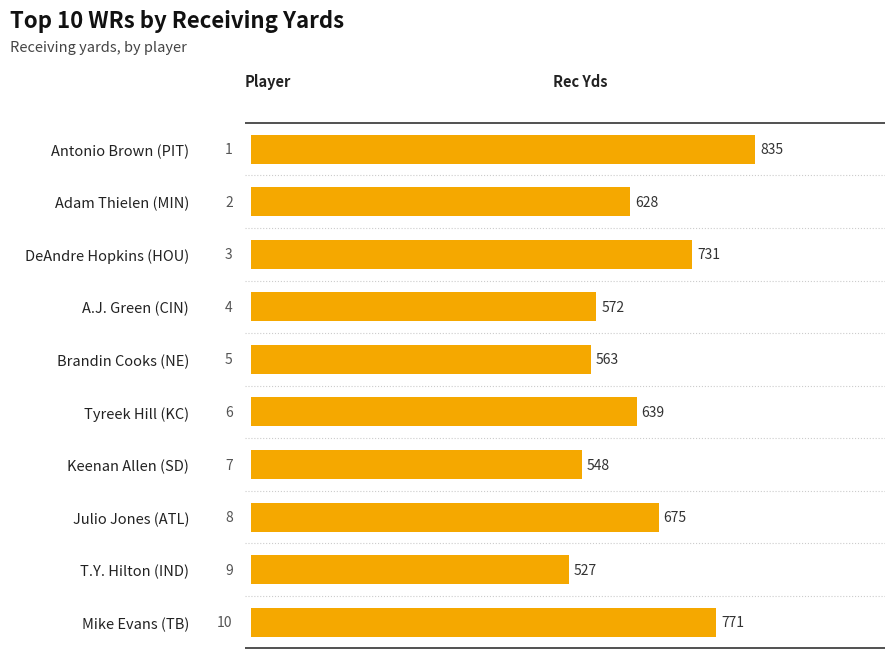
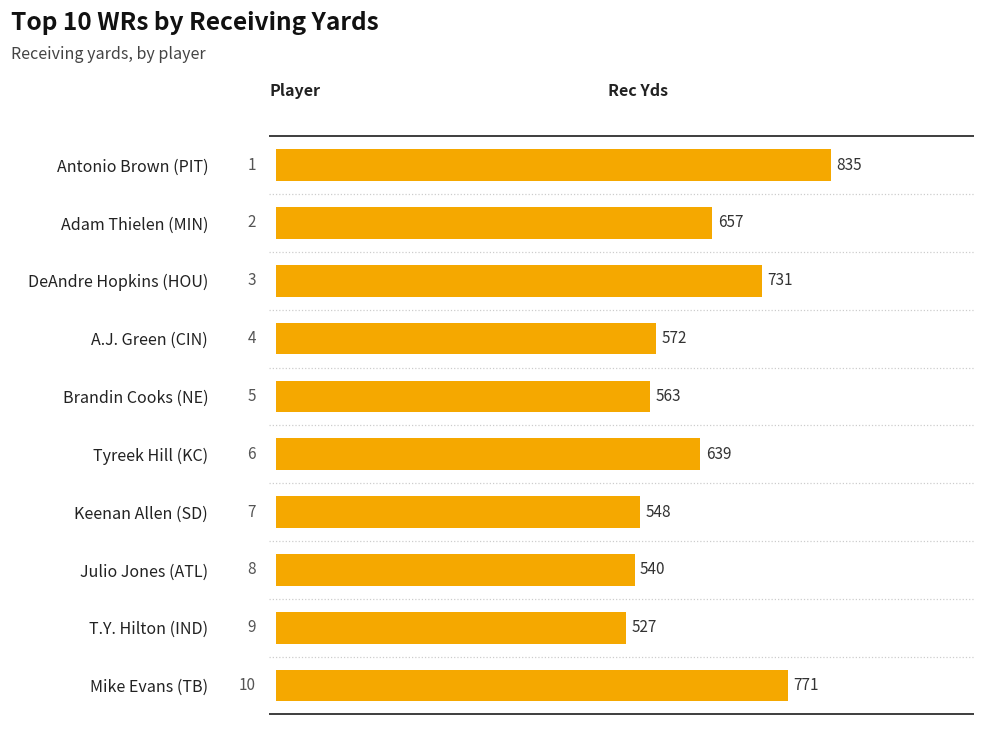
  {
    "Antonio Brown (PIT)": 835,
-   "Adam Thielen (MIN)": 628,
+   "Adam Thielen (MIN)": 657,
    "DeAndre Hopkins (HOU)": 731,
    "A.J. Green (CIN)": 572,
    "Brandin Cooks (NE)": 563,
    "Tyreek Hill (KC)": 639,
    "Keenan Allen (SD)": 548,
-   "Julio Jones (ATL)": 675,
+   "Julio Jones (ATL)": 540,
    "T.Y. Hilton (IND)": 527,
    "Mike Evans (TB)": 771
  }
